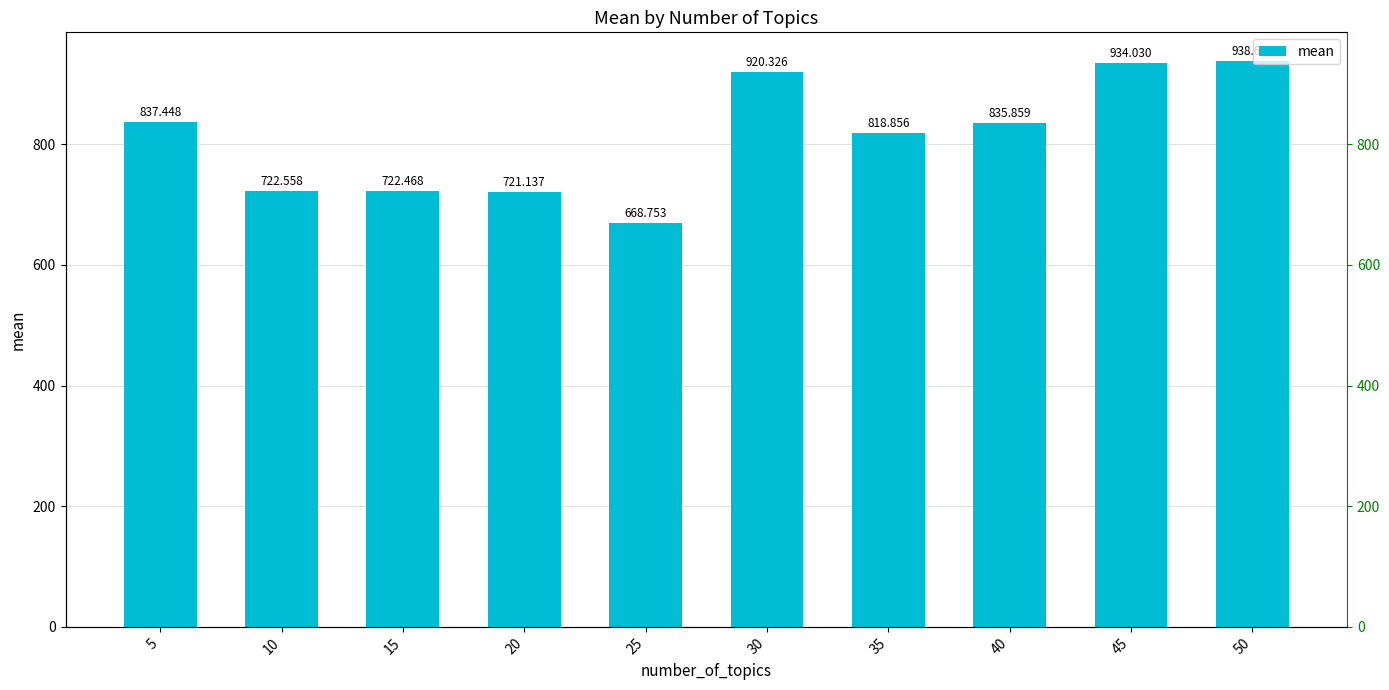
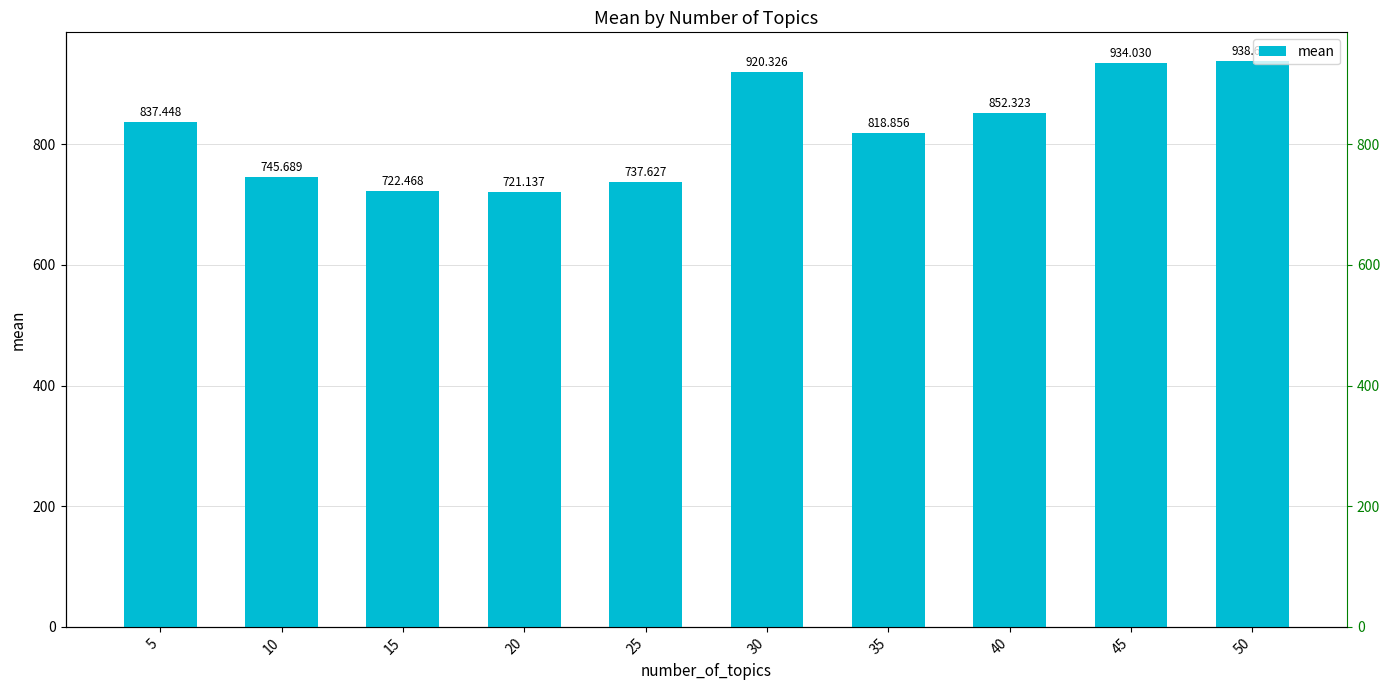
  {
    "5": 837.448,
-   "10": 722.558,
+   "10": 745.689,
    "15": 722.468,
    "20": 721.137,
-   "25": 668.753,
+   "25": 737.627,
    "30": 920.326,
    "35": 818.856,
-   "40": 835.859,
+   "40": 852.323,
    "45": 934.030
  }
